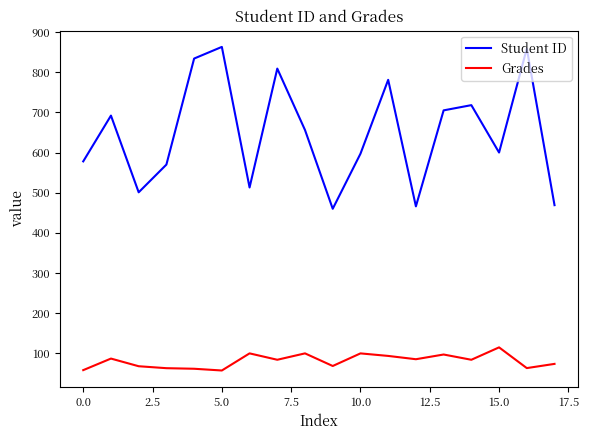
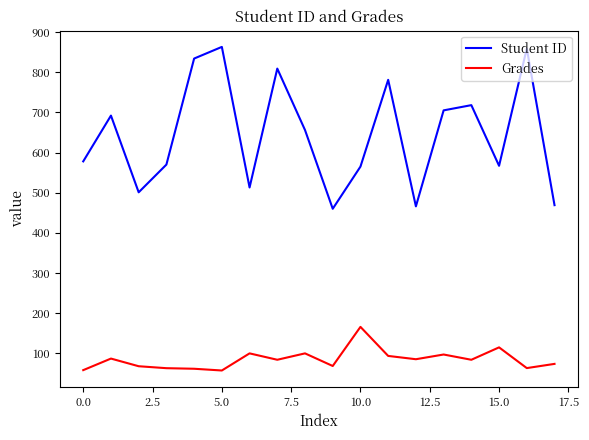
  {
    "Student ID": {
      "0.0": 580,
      "5.0": 860,
-     "10.0": 600,
-     "15.0": 600
+     "10.0": 570,
+     "15.0": 570
    },
    "Grades": {
      "0.0": 60,
      "5.0": 60,
-     "10.0": 100,
+     "10.0": 170,
      "15.0": 110
    }
  }
